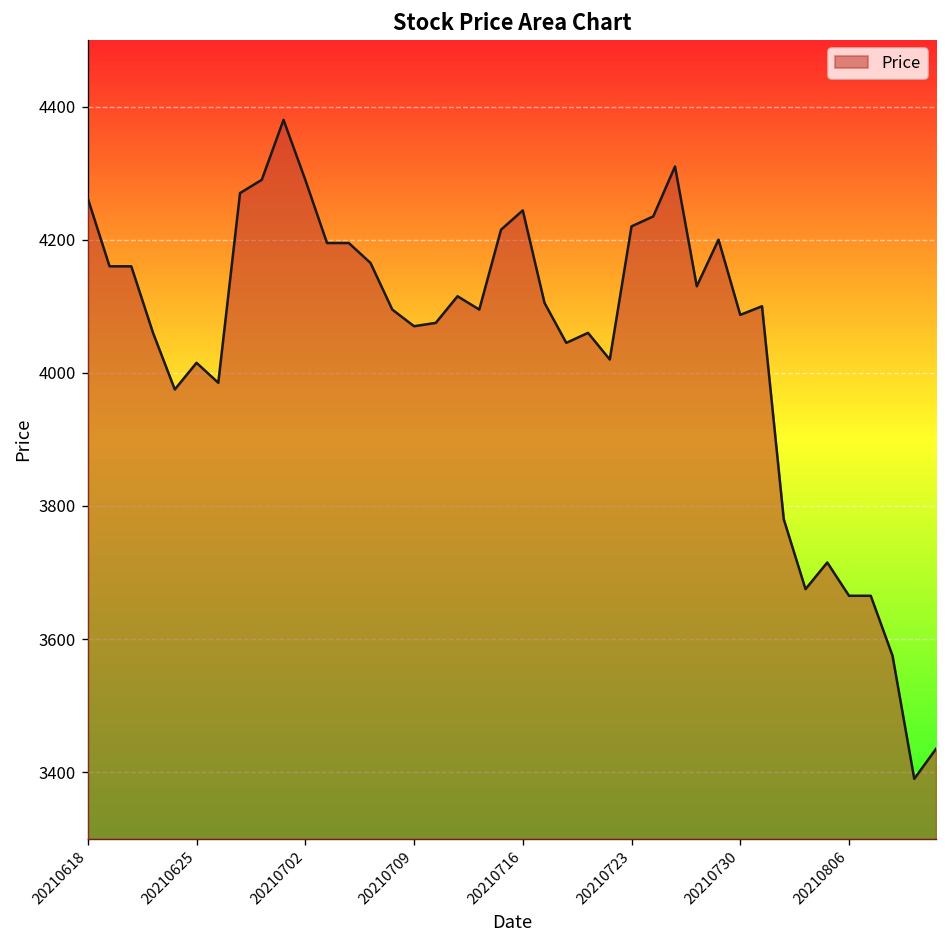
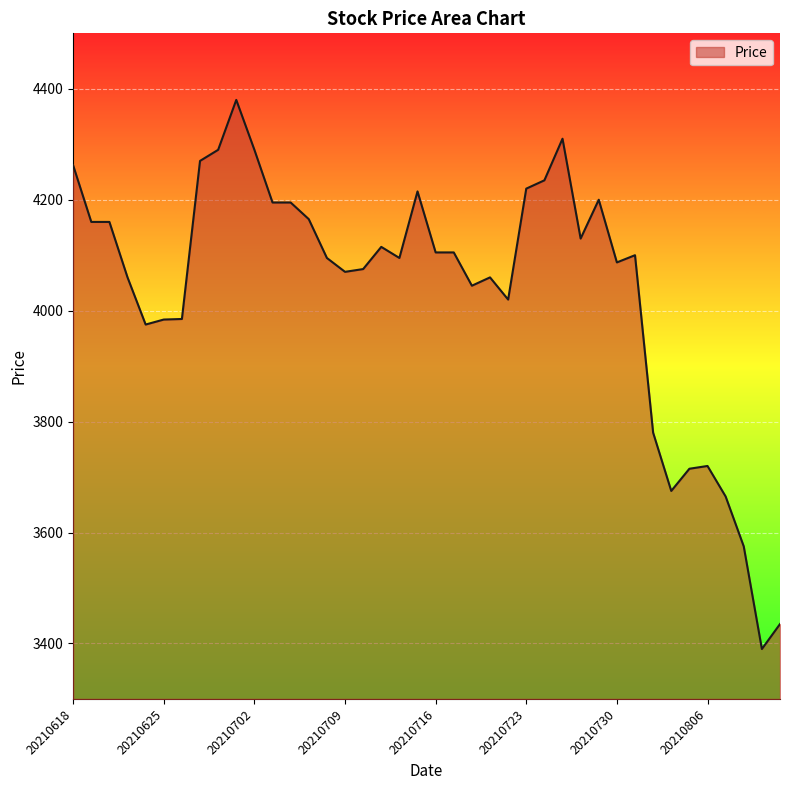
  {
    "20210618": 4260,
-   "20210625": 4020,
+   "20210625": 3980,
    "20210702": 4290,
    "20210709": 4070,
-   "20210716": 4240,
+   "20210716": 4110,
    "20210723": 4220,
    "20210730": 4090,
-   "20210806": 3670
+   "20210806": 3720
  }
